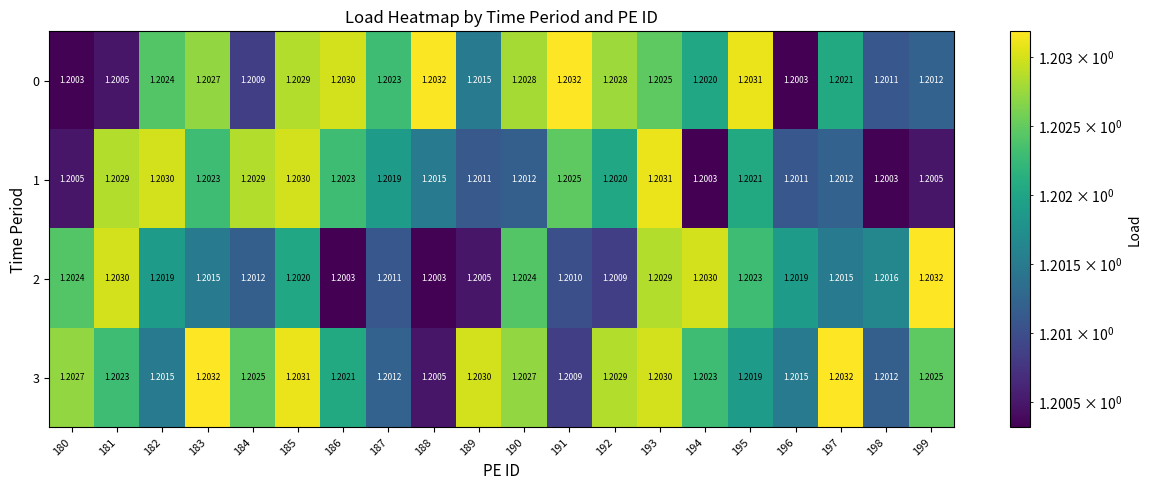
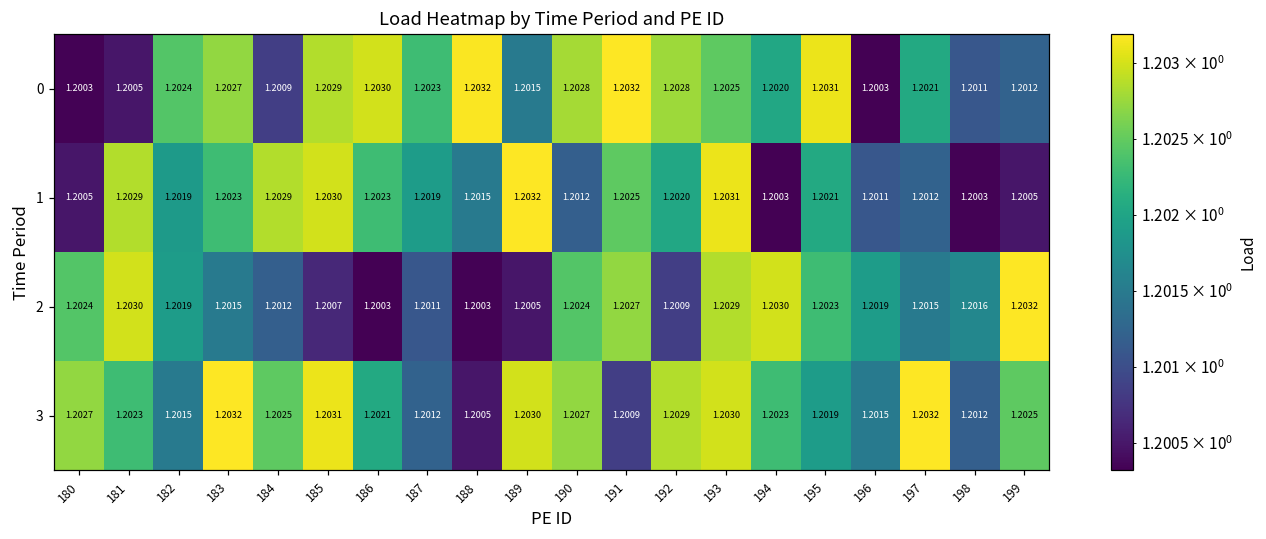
  {
    "0": {
      "180": 1.2003,
      "181": 1.2005,
      "182": 1.2024,
      "183": 1.2027,
      "184": 1.2009,
      "185": 1.2029,
      "186": 1.2030,
      "187": 1.2023,
      "188": 1.2032,
      "189": 1.2015,
      "190": 1.2028,
      "191": 1.2032,
      "192": 1.2028,
      "193": 1.2025,
      "194": 1.2020,
      "195": 1.2031,
      "196": 1.2003,
      "197": 1.2021,
      "198": 1.2011,
      "199": 1.2012
    },
    "1": {
      "180": 1.2005,
      "181": 1.2029,
-     "182": 1.2030,
+     "182": 1.2019,
      "183": 1.2023,
      "184": 1.2029,
      "185": 1.2030,
      "186": 1.2023,
      "187": 1.2019,
      "188": 1.2015,
-     "189": 1.2011,
+     "189": 1.2032,
      "190": 1.2012,
      "191": 1.2025,
      "192": 1.2020,
      "193": 1.2031,
      "194": 1.2003,
      "195": 1.2021,
      "196": 1.2011,
      "197": 1.2012,
      "198": 1.2003,
      "199": 1.2005
    },
    "2": {
      "180": 1.2024,
      "181": 1.2030,
      "182": 1.2019,
      "183": 1.2015,
      "184": 1.2012,
-     "185": 1.2020,
+     "185": 1.2007,
      "186": 1.2003,
      "187": 1.2011,
      "188": 1.2003,
      "189": 1.2005,
      "190": 1.2024,
-     "191": 1.2010,
+     "191": 1.2027,
      "192": 1.2009,
      "193": 1.2029,
      "194": 1.2030,
      "195": 1.2023,
      "196": 1.2019,
      "197": 1.2015,
      "198": 1.2016,
      "199": 1.2032
    },
    "3": {
      "180": 1.2027,
      "181": 1.2023,
      "182": 1.2015,
      "183": 1.2032,
      "184": 1.2025,
      "185": 1.2031,
      "186": 1.2021,
      "187": 1.2012,
      "188": 1.2005,
      "189": 1.2030,
      "190": 1.2027,
      "191": 1.2009,
      "192": 1.2029,
      "193": 1.2030,
      "194": 1.2023,
      "195": 1.2019,
      "196": 1.2015,
      "197": 1.2032,
      "198": 1.2012,
      "199": 1.2025
    }
  }
